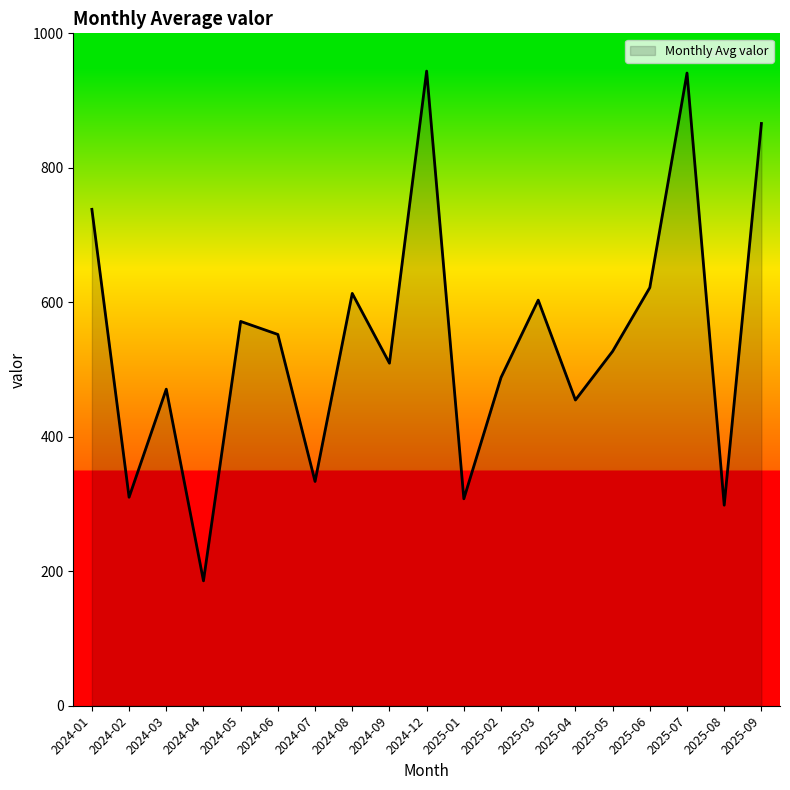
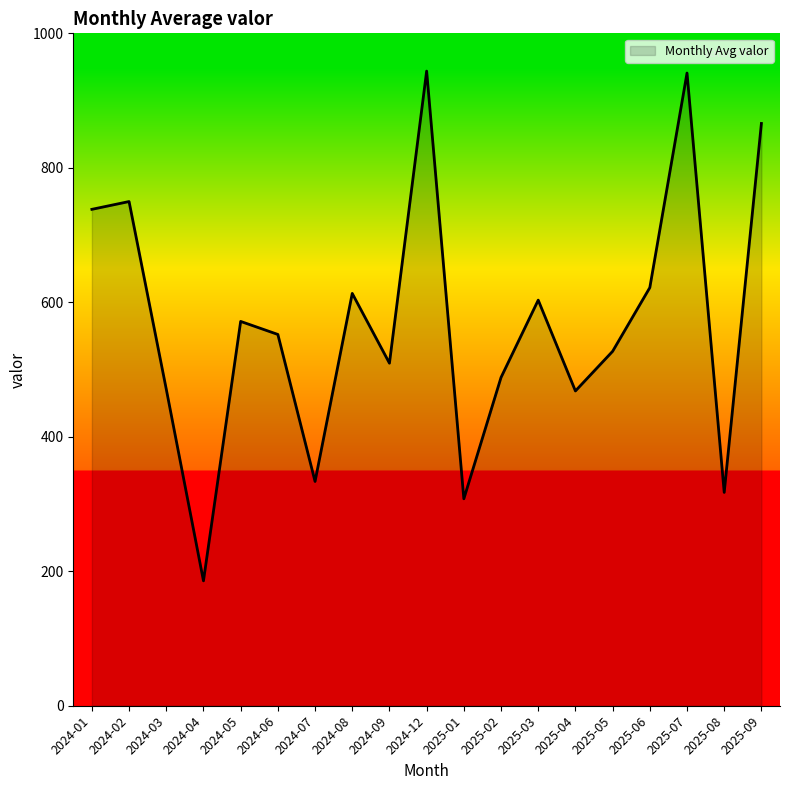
  {
    "2024-01": 740,
-   "2024-02": 310,
+   "2024-02": 750,
    "2024-03": 470,
    "2024-04": 190,
    "2024-05": 570,
    "2024-06": 550,
    "2024-07": 330,
    "2024-08": 610,
    "2024-09": 510,
    "2024-12": 940,
    "2025-01": 310,
    "2025-02": 490,
    "2025-03": 600,
-   "2025-04": 450,
+   "2025-04": 470,
    "2025-05": 530,
    "2025-06": 620,
    "2025-07": 940,
-   "2025-08": 300,
+   "2025-08": 320,
    "2025-09": 870
  }
